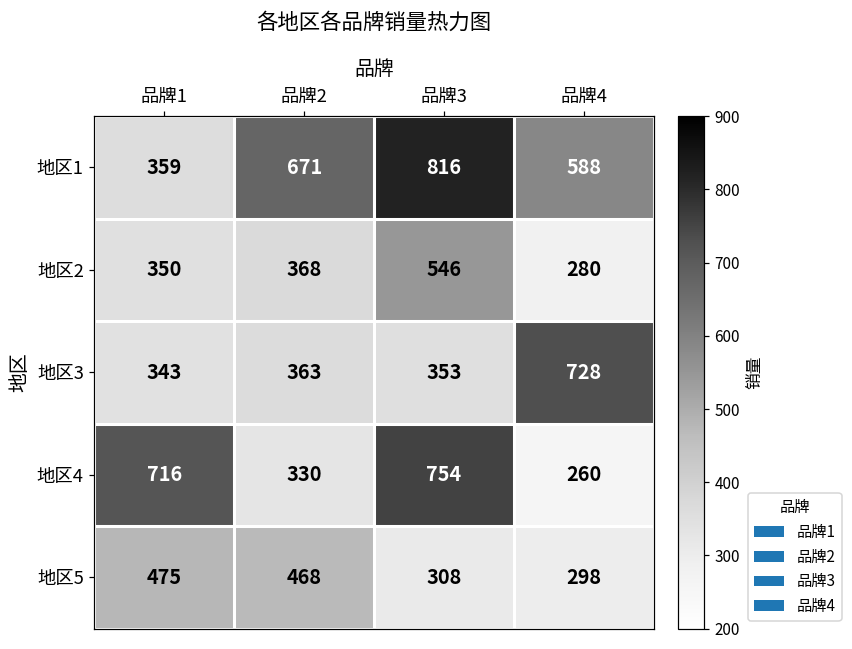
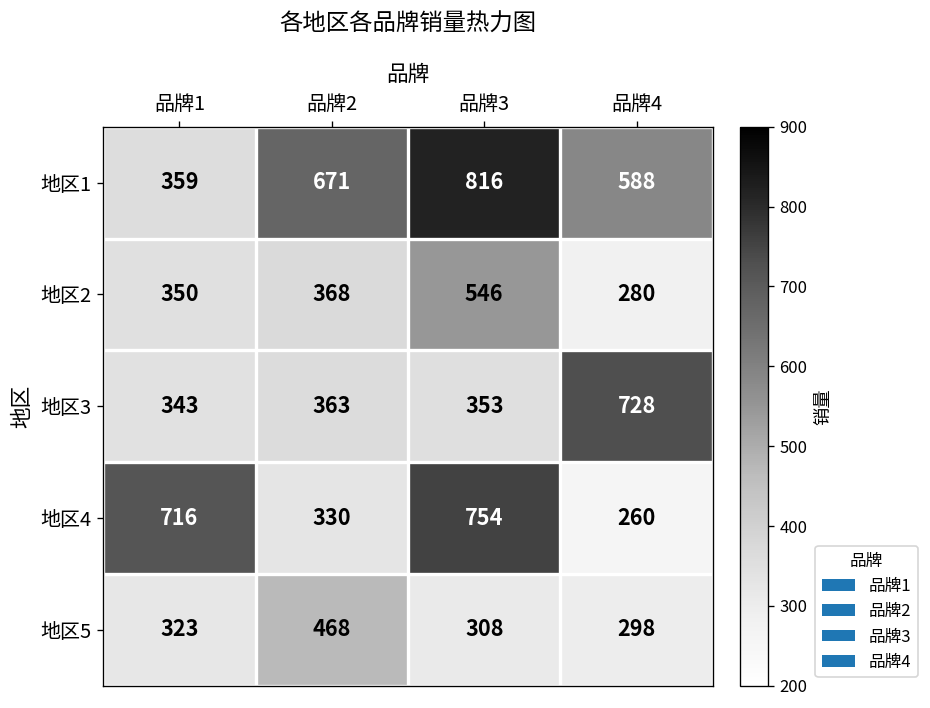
  {
    "地区1": {
      "品牌1": 359,
      "品牌2": 671,
      "品牌3": 816,
      "品牌4": 588
    },
    "地区2": {
      "品牌1": 350,
      "品牌2": 368,
      "品牌3": 546,
      "品牌4": 280
    },
    "地区3": {
      "品牌1": 343,
      "品牌2": 363,
      "品牌3": 353,
      "品牌4": 728
    },
    "地区4": {
      "品牌1": 716,
      "品牌2": 330,
      "品牌3": 754,
      "品牌4": 260
    },
    "地区5": {
-     "品牌1": 475,
+     "品牌1": 323,
      "品牌2": 468,
      "品牌3": 308,
      "品牌4": 298
    }
  }
